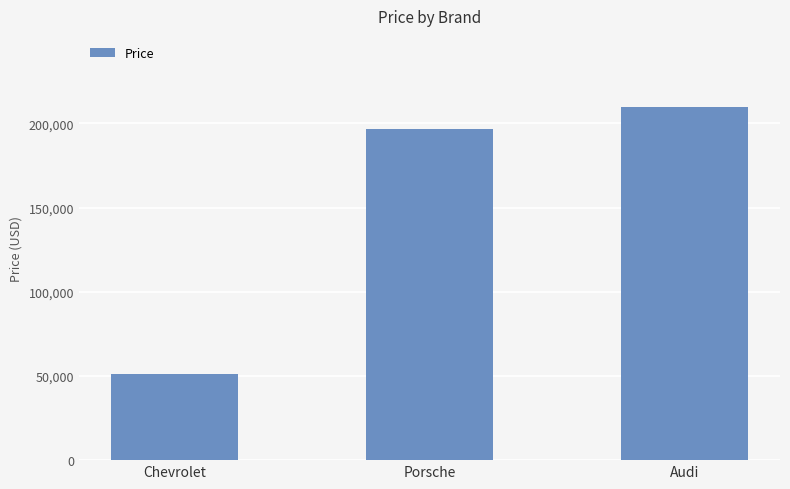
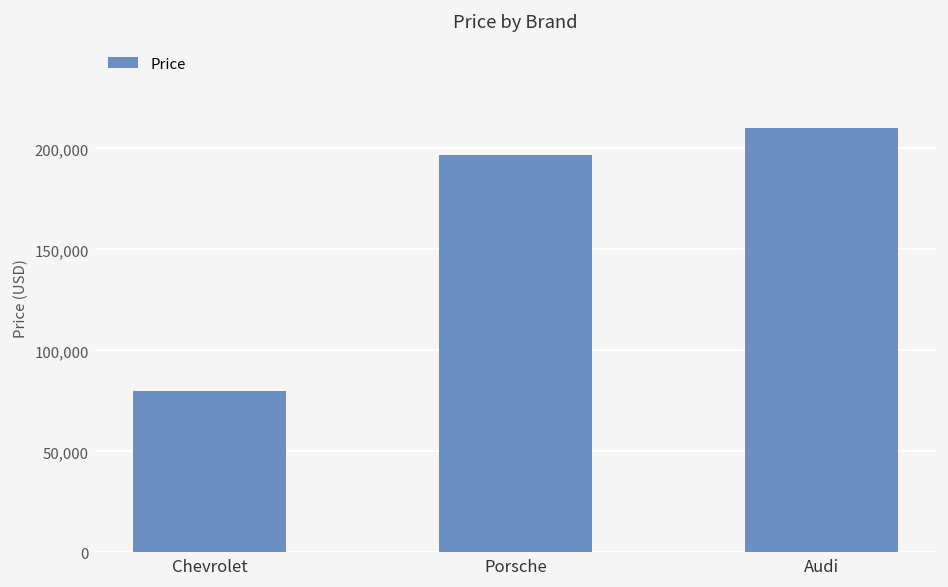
  {
-   "Chevrolet": "51,000",
+   "Chevrolet": "80,000",
    "Porsche": "197,000",
    "Audi": "210,000"
  }
